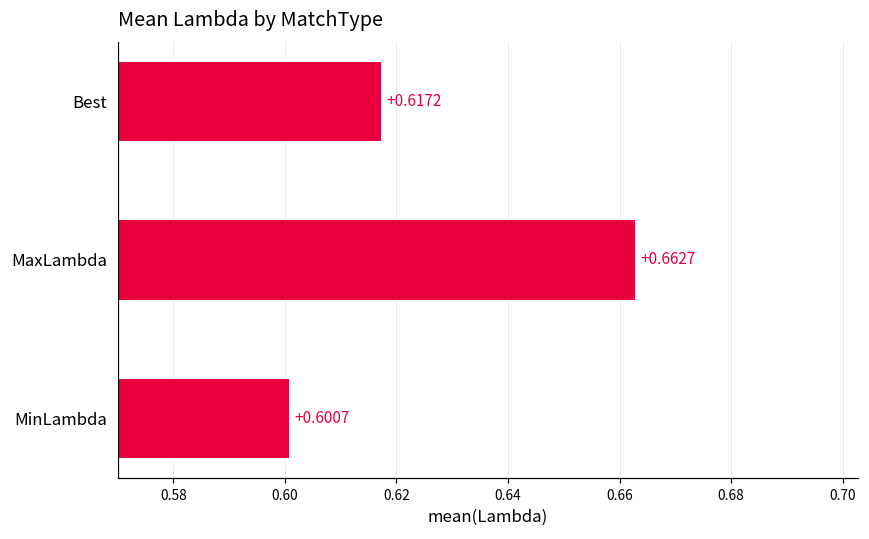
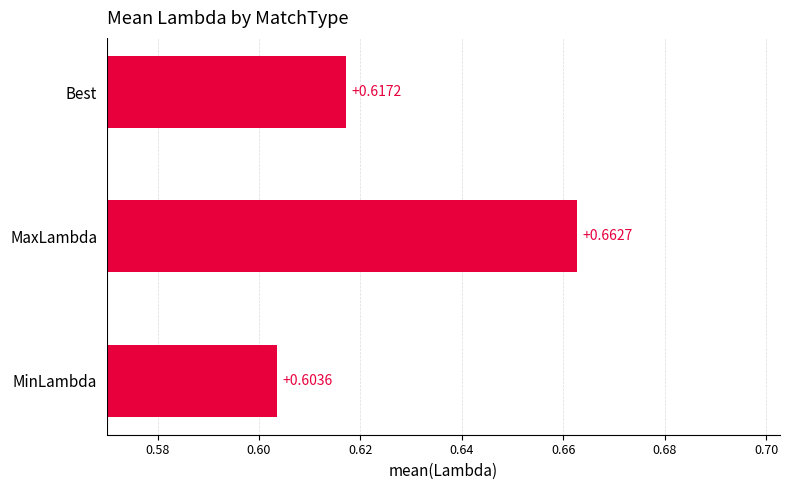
  {
    "Best": "+0.6172",
    "MaxLambda": "+0.6627",
-   "MinLambda": "+0.6007"
+   "MinLambda": "+0.6036"
  }
